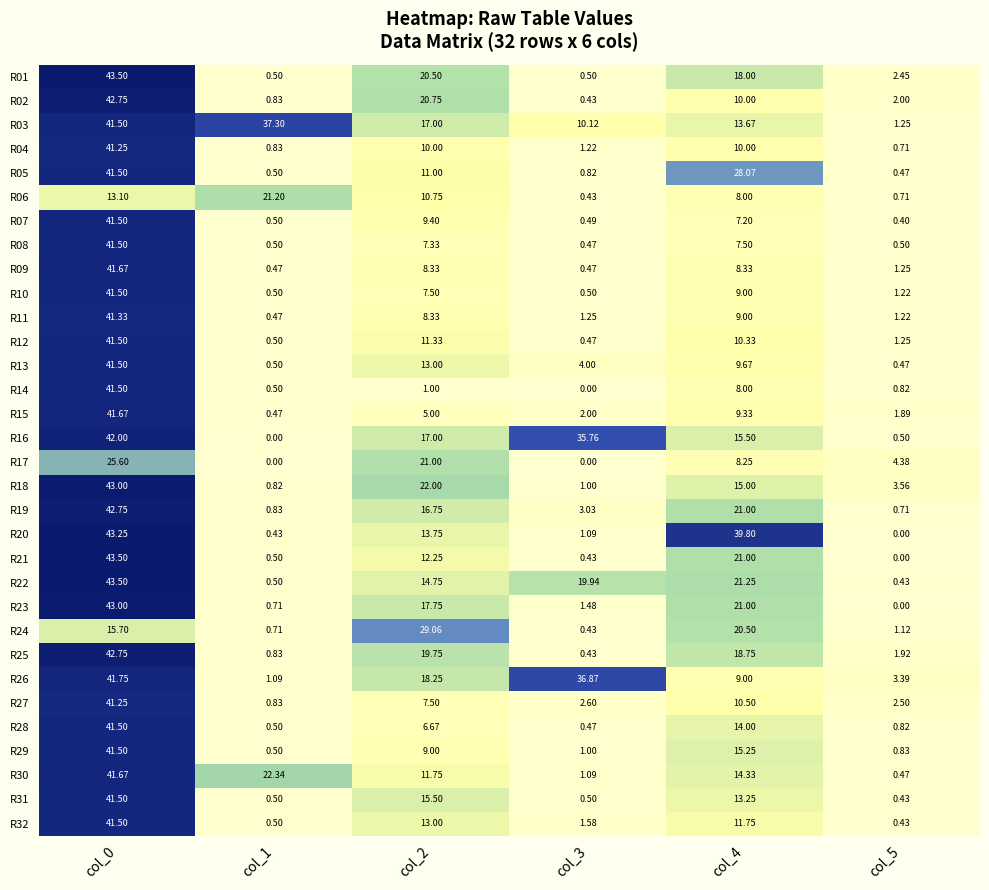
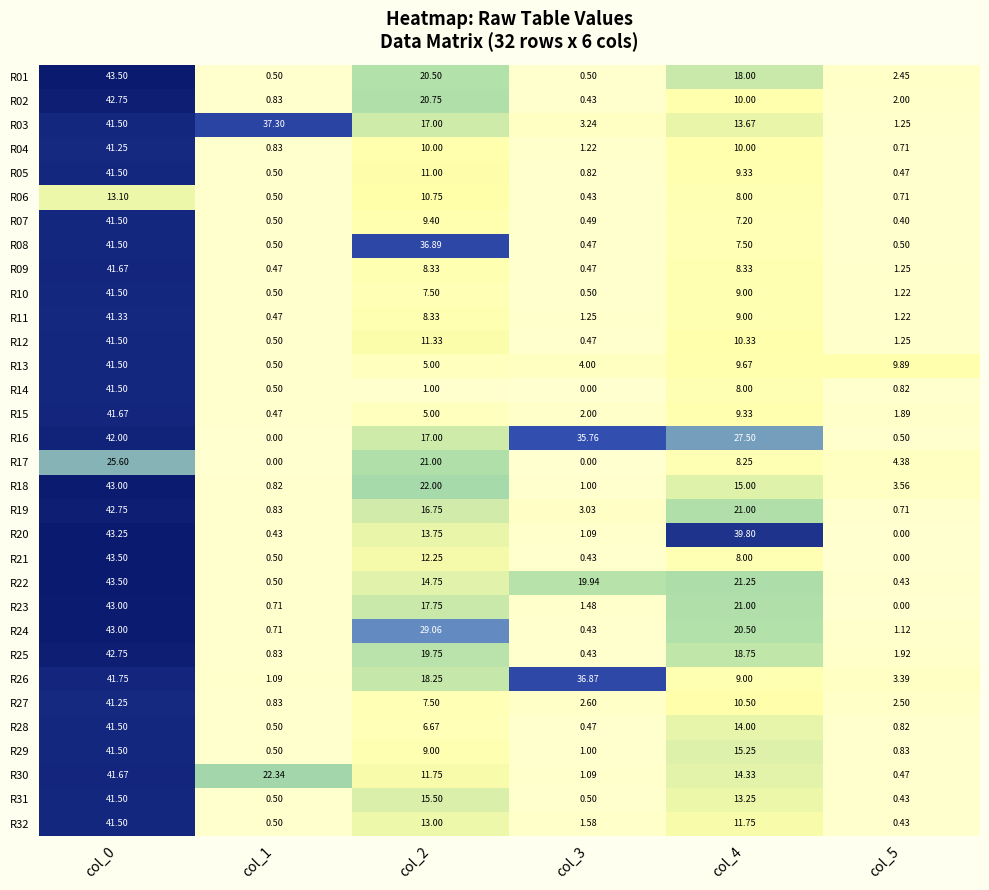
  {
    "R01": {
      "col_0": 43.50,
      "col_1": 0.50,
      "col_2": 20.50,
      "col_3": 0.50,
      "col_4": 18.00,
      "col_5": 2.45
    },
    "R02": {
      "col_0": 42.75,
      "col_1": 0.83,
      "col_2": 20.75,
      "col_3": 0.43,
      "col_4": 10.00,
      "col_5": 2.00
    },
    "R03": {
      "col_0": 41.50,
      "col_1": 37.30,
      "col_2": 17.00,
-     "col_3": 10.12,
+     "col_3": 3.24,
      "col_4": 13.67,
      "col_5": 1.25
    },
    "R04": {
      "col_0": 41.25,
      "col_1": 0.83,
      "col_2": 10.00,
      "col_3": 1.22,
      "col_4": 10.00,
      "col_5": 0.71
    },
    "R05": {
      "col_0": 41.50,
      "col_1": 0.50,
      "col_2": 11.00,
      "col_3": 0.82,
-     "col_4": 28.07,
+     "col_4": 9.33,
      "col_5": 0.47
    },
    "R06": {
      "col_0": 13.10,
-     "col_1": 21.20,
+     "col_1": 0.50,
      "col_2": 10.75,
      "col_3": 0.43,
      "col_4": 8.00,
      "col_5": 0.71
    },
    "R07": {
      "col_0": 41.50,
      "col_1": 0.50,
      "col_2": 9.40,
      "col_3": 0.49,
      "col_4": 7.20,
      "col_5": 0.40
    },
    "R08": {
      "col_0": 41.50,
      "col_1": 0.50,
-     "col_2": 7.33,
+     "col_2": 36.89,
      "col_3": 0.47,
      "col_4": 7.50,
      "col_5": 0.50
    },
    "R09": {
      "col_0": 41.67,
      "col_1": 0.47,
      "col_2": 8.33,
      "col_3": 0.47,
      "col_4": 8.33,
      "col_5": 1.25
    },
    "R10": {
      "col_0": 41.50,
      "col_1": 0.50,
      "col_2": 7.50,
      "col_3": 0.50,
      "col_4": 9.00,
      "col_5": 1.22
    },
    "R11": {
      "col_0": 41.33,
      "col_1": 0.47,
      "col_2": 8.33,
      "col_3": 1.25,
      "col_4": 9.00,
      "col_5": 1.22
    },
    "R12": {
      "col_0": 41.50,
      "col_1": 0.50,
      "col_2": 11.33,
      "col_3": 0.47,
      "col_4": 10.33,
      "col_5": 1.25
    },
    "R13": {
      "col_0": 41.50,
      "col_1": 0.50,
-     "col_2": 13.00,
+     "col_2": 5.00,
      "col_3": 4.00,
      "col_4": 9.67,
-     "col_5": 0.47
+     "col_5": 9.89
    },
    "R14": {
      "col_0": 41.50,
      "col_1": 0.50,
      "col_2": 1.00,
      "col_3": 0.00,
      "col_4": 8.00,
      "col_5": 0.82
    },
    "R15": {
      "col_0": 41.67,
      "col_1": 0.47,
      "col_2": 5.00,
      "col_3": 2.00,
      "col_4": 9.33,
      "col_5": 1.89
    },
    "R16": {
      "col_0": 42.00,
      "col_1": 0.00,
      "col_2": 17.00,
      "col_3": 35.76,
-     "col_4": 15.50,
+     "col_4": 27.50,
      "col_5": 0.50
    },
    "R17": {
      "col_0": 25.60,
      "col_1": 0.00,
      "col_2": 21.00,
      "col_3": 0.00,
      "col_4": 8.25,
      "col_5": 4.38
    },
    "R18": {
      "col_0": 43.00,
      "col_1": 0.82,
      "col_2": 22.00,
      "col_3": 1.00,
      "col_4": 15.00,
      "col_5": 3.56
    },
    "R19": {
      "col_0": 42.75,
      "col_1": 0.83,
      "col_2": 16.75,
      "col_3": 3.03,
      "col_4": 21.00,
      "col_5": 0.71
    },
    "R20": {
      "col_0": 43.25,
      "col_1": 0.43,
      "col_2": 13.75,
      "col_3": 1.09,
      "col_4": 39.80,
      "col_5": 0.00
    },
    "R21": {
      "col_0": 43.50,
      "col_1": 0.50,
      "col_2": 12.25,
      "col_3": 0.43,
-     "col_4": 21.00,
+     "col_4": 8.00,
      "col_5": 0.00
    },
    "R22": {
      "col_0": 43.50,
      "col_1": 0.50,
      "col_2": 14.75,
      "col_3": 19.94,
      "col_4": 21.25,
      "col_5": 0.43
    },
    "R23": {
      "col_0": 43.00,
      "col_1": 0.71,
      "col_2": 17.75,
      "col_3": 1.48,
      "col_4": 21.00,
      "col_5": 0.00
    },
    "R24": {
-     "col_0": 15.70,
+     "col_0": 43.00,
      "col_1": 0.71,
      "col_2": 29.06,
      "col_3": 0.43,
      "col_4": 20.50,
      "col_5": 1.12
    },
    "R25": {
      "col_0": 42.75,
      "col_1": 0.83,
      "col_2": 19.75,
      "col_3": 0.43,
      "col_4": 18.75,
      "col_5": 1.92
    },
    "R26": {
      "col_0": 41.75,
      "col_1": 1.09,
      "col_2": 18.25,
      "col_3": 36.87,
      "col_4": 9.00,
      "col_5": 3.39
    },
    "R27": {
      "col_0": 41.25,
      "col_1": 0.83,
      "col_2": 7.50,
      "col_3": 2.60,
      "col_4": 10.50,
      "col_5": 2.50
    },
    "R28": {
      "col_0": 41.50,
      "col_1": 0.50,
      "col_2": 6.67,
      "col_3": 0.47,
      "col_4": 14.00,
      "col_5": 0.82
    },
    "R29": {
      "col_0": 41.50,
      "col_1": 0.50,
      "col_2": 9.00,
      "col_3": 1.00,
      "col_4": 15.25,
      "col_5": 0.83
    },
    "R30": {
      "col_0": 41.67,
      "col_1": 22.34,
      "col_2": 11.75,
      "col_3": 1.09,
      "col_4": 14.33,
      "col_5": 0.47
    },
    "R31": {
      "col_0": 41.50,
      "col_1": 0.50,
      "col_2": 15.50,
      "col_3": 0.50,
      "col_4": 13.25,
      "col_5": 0.43
    },
    "R32": {
      "col_0": 41.50,
      "col_1": 0.50,
      "col_2": 13.00,
      "col_3": 1.58,
      "col_4": 11.75,
      "col_5": 0.43
    }
  }
